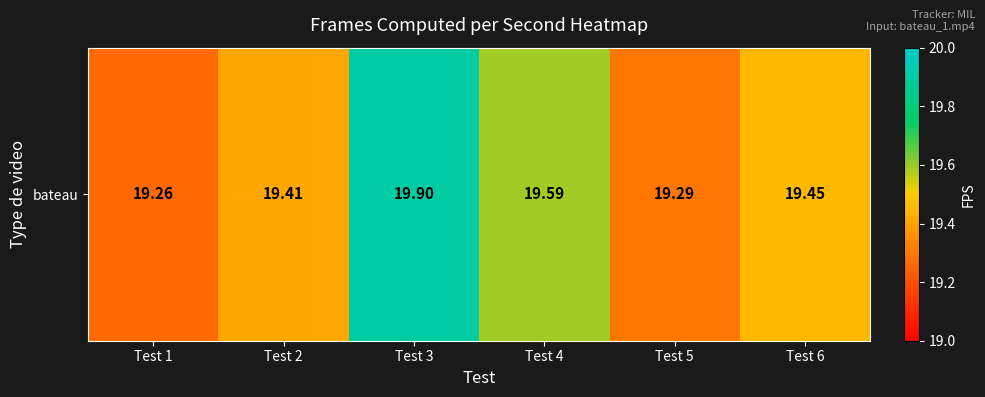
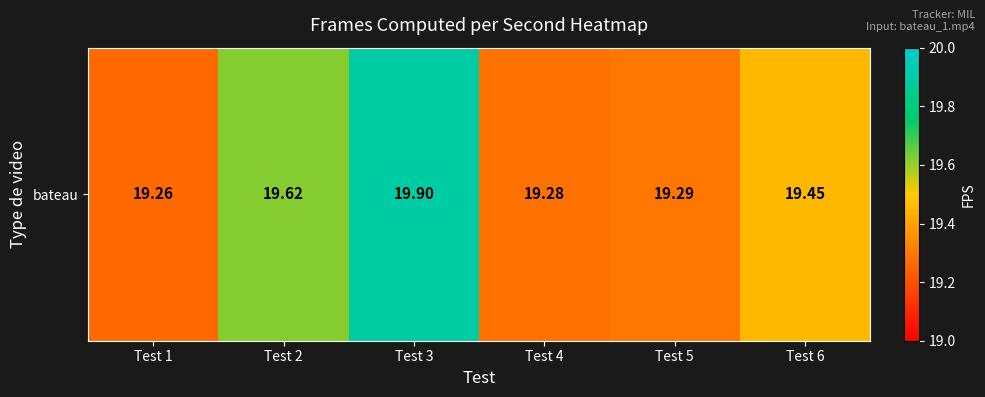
  {
    "bateau": {
      "Test 1": 19.26,
-     "Test 2": 19.41,
+     "Test 2": 19.62,
      "Test 3": 19.90,
-     "Test 4": 19.59,
+     "Test 4": 19.28,
      "Test 5": 19.29,
      "Test 6": 19.45
    }
  }
